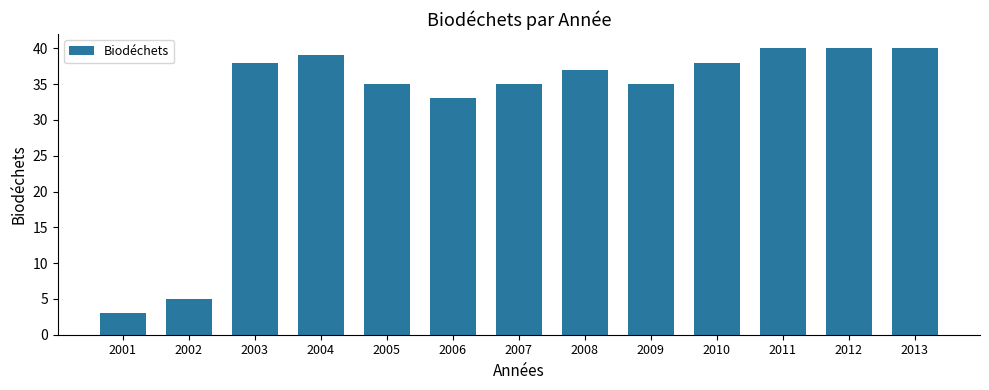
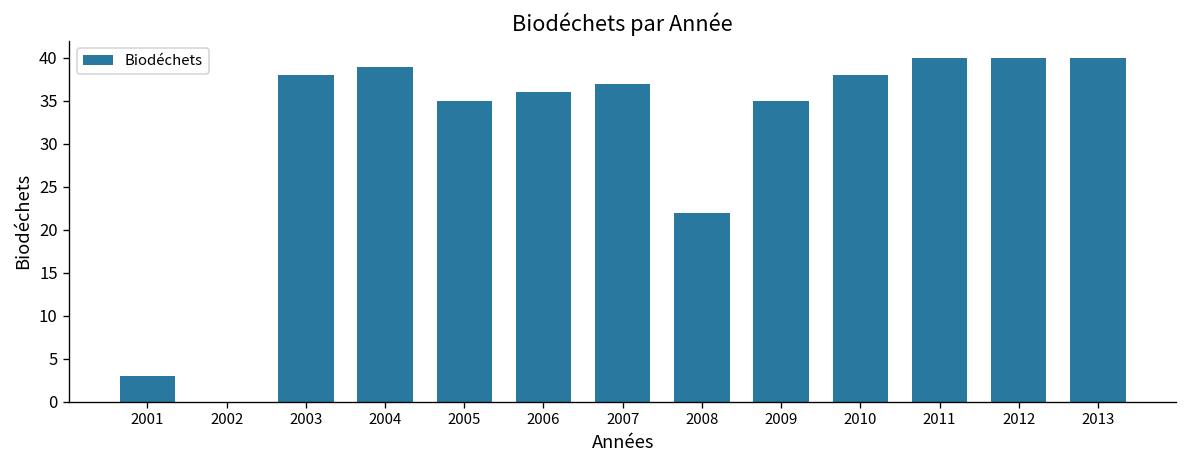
  {
    "2001": 3,
-   "2002": 5,
+   "2002": 0,
    "2003": 38,
    "2004": 39,
    "2005": 35,
-   "2006": 33,
-   "2007": 35,
-   "2008": 37,
+   "2006": 36,
+   "2007": 37,
+   "2008": 22,
    "2009": 35,
    "2010": 38,
    "2011": 40,
    "2012": 40,
    "2013": 40
  }
